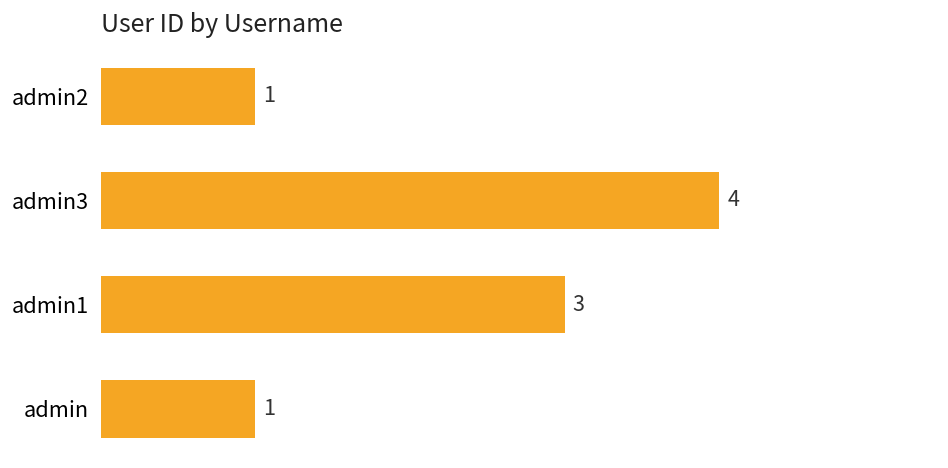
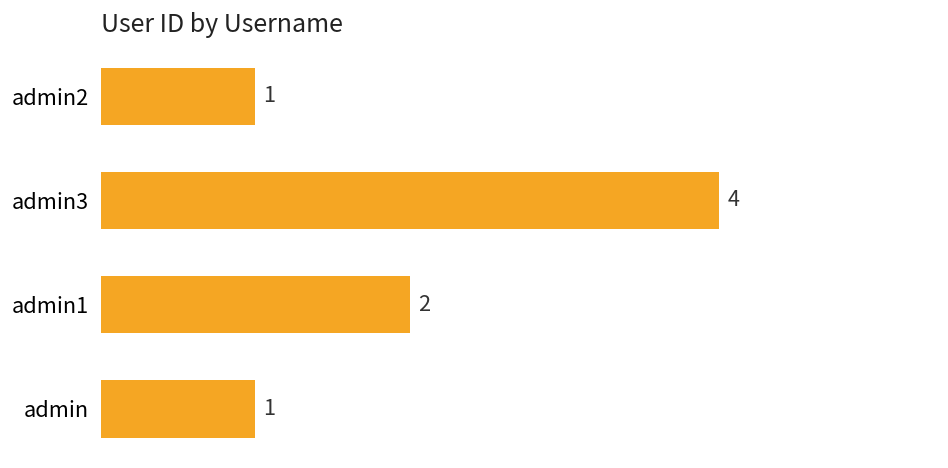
  {
    "admin2": 1,
    "admin3": 4,
-   "admin1": 3,
+   "admin1": 2,
    "admin": 1
  }
